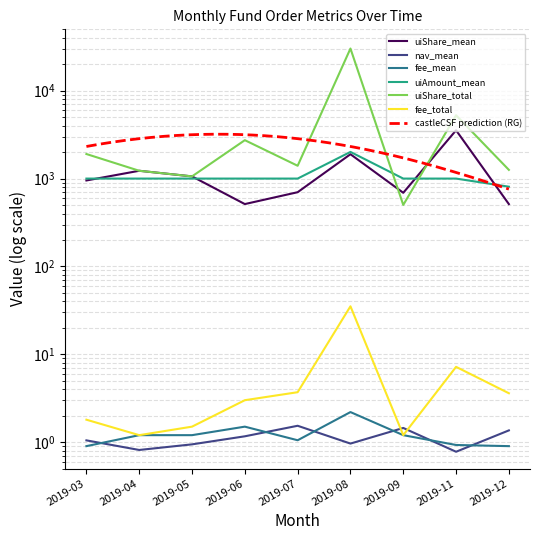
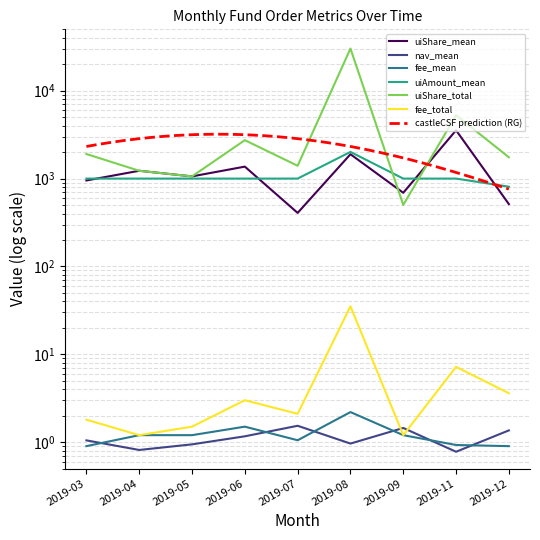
  {
    "uiShare_mean": {
-     "2019-06": 500,
-     "2019-07": 700,
+     "2019-06": 1400,
+     "2019-07": 400,
      "2019-09": 700,
      "2019-12": 500
    },
    "uiShare_total": {
      "2019-03": 1900,
      "2019-06": 2700,
      "2019-07": 1400,
      "2019-08": 30000,
      "2019-09": 500,
-     "2019-12": 1300
+     "2019-12": 1700
    },
    "fee_total": {
      "2019-03": 1.8,
      "2019-05": 1.5,
      "2019-06": 3.0,
-     "2019-07": 3.7,
+     "2019-07": 2.1,
      "2019-08": 35,
      "2019-11": 7,
      "2019-12": 3.6
    },
    "castleCSF prediction (RG)": {
      "2019-03": 2300
    }
  }
